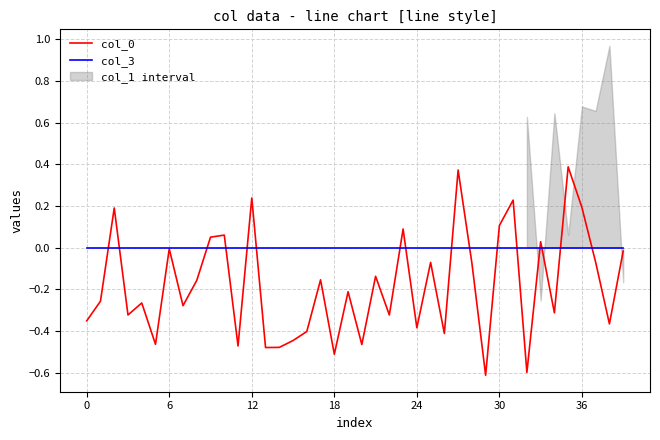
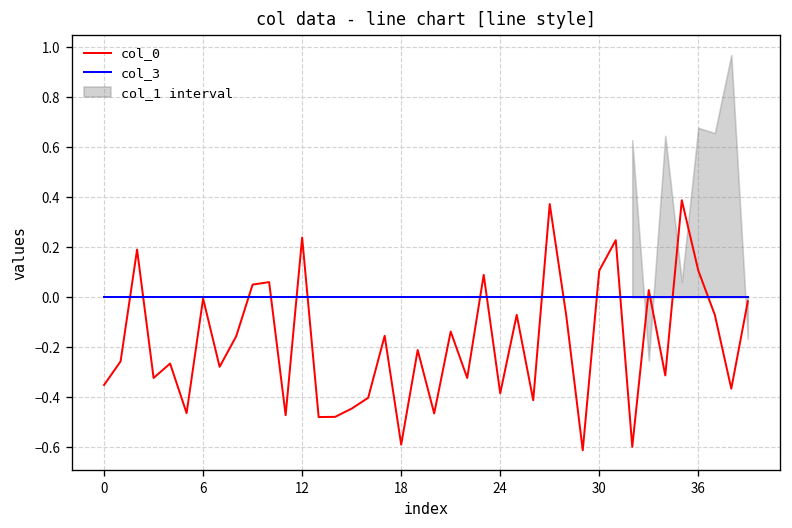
  {
    "col_0": {
      "0": -0.35,
      "12": 0.24,
-     "18": -0.51,
+     "18": -0.59,
      "24": -0.38,
      "30": 0.11,
-     "36": 0.19
+     "36": 0.11
    },
    "col_3": {
      "0": 0.00,
      "12": 0.00,
      "18": 0.00,
      "24": 0.00,
      "30": 0.00,
      "36": 0.00
    }
  }
